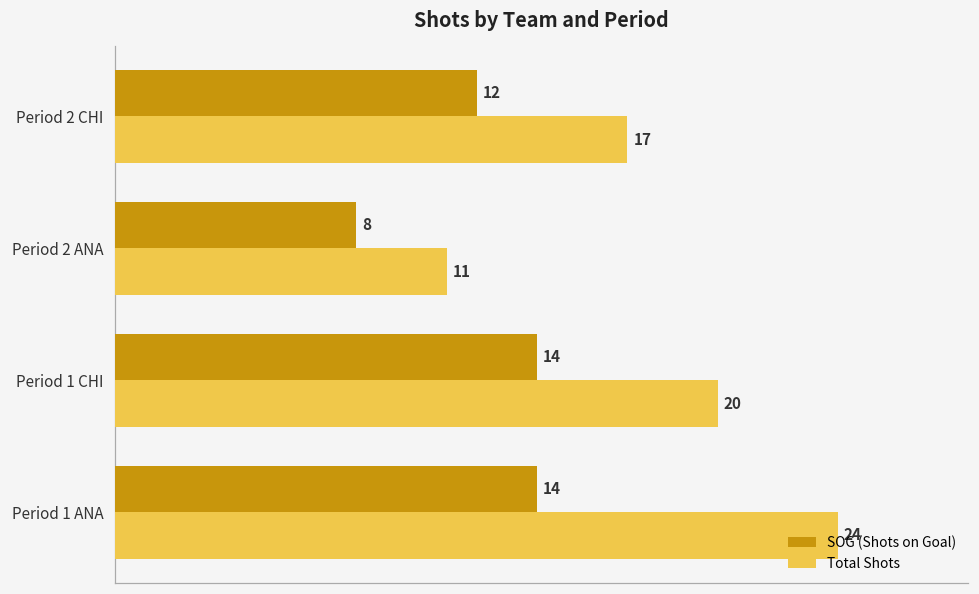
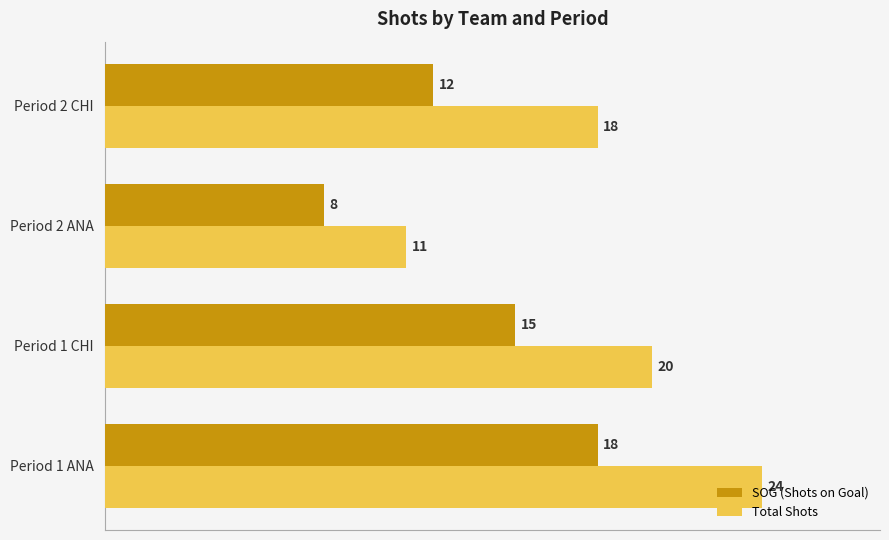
  {
    "SOG (Shots on Goal)": {
      "Period 2 CHI": 12,
      "Period 2 ANA": 8,
-     "Period 1 CHI": 14,
-     "Period 1 ANA": 14
+     "Period 1 CHI": 15,
+     "Period 1 ANA": 18
    },
    "Total Shots": {
-     "Period 2 CHI": 17,
+     "Period 2 CHI": 18,
      "Period 2 ANA": 11,
      "Period 1 CHI": 20,
      "Period 1 ANA": 24
    }
  }
